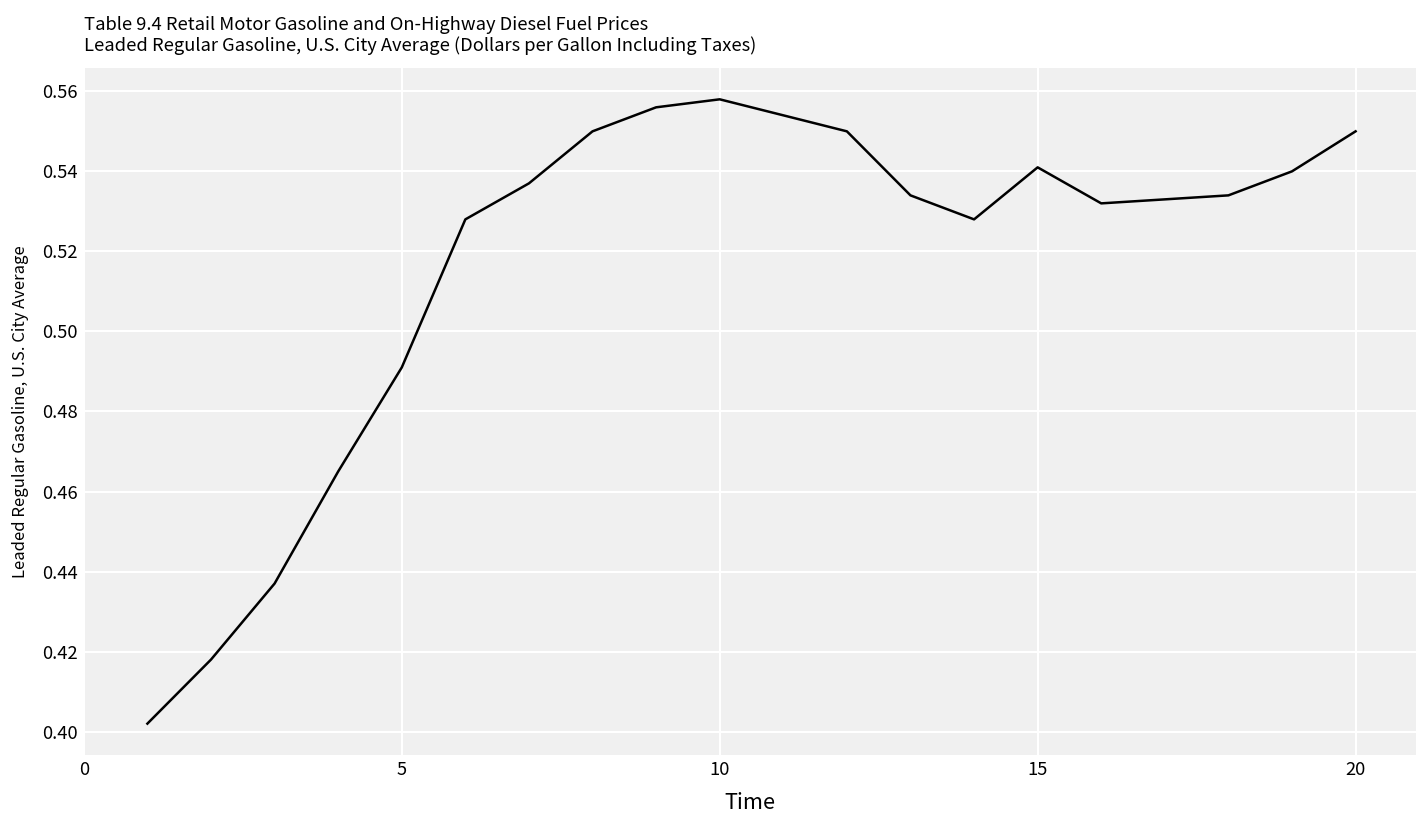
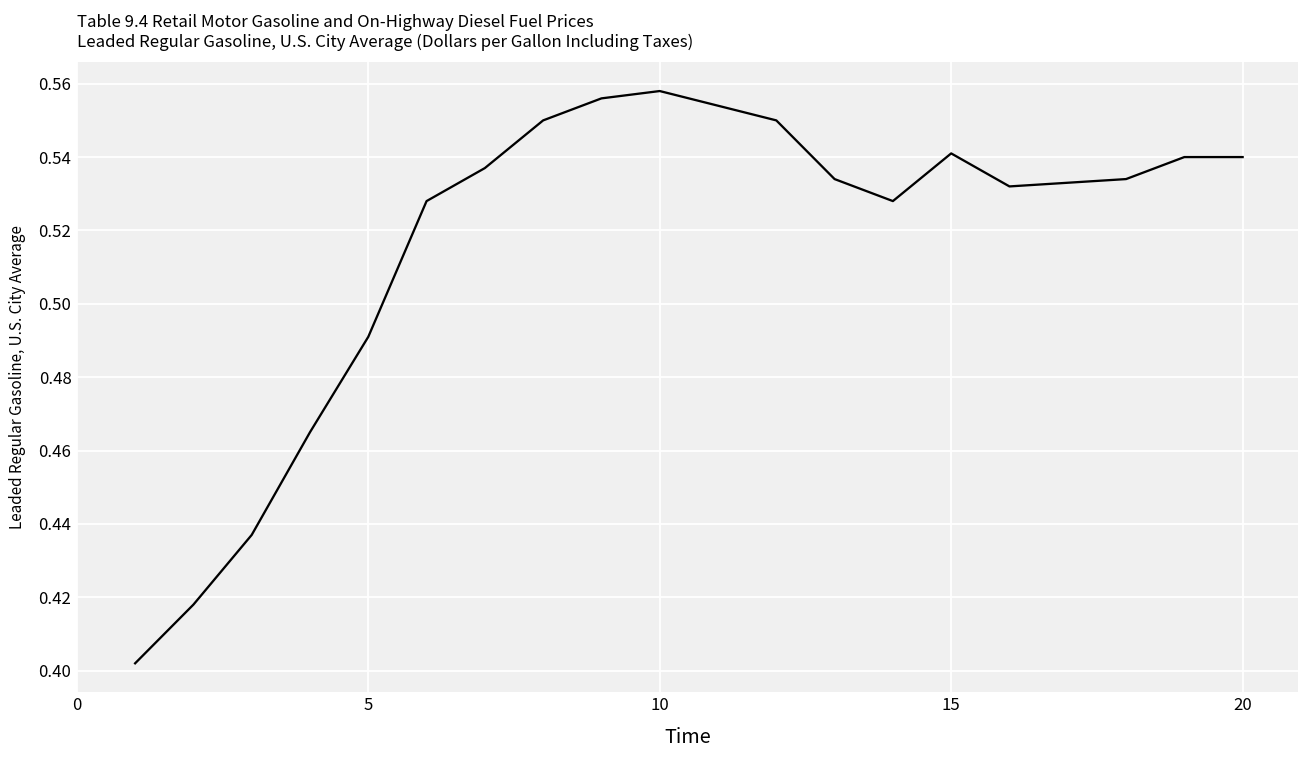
  {
    "5": 0.491,
    "10": 0.558,
    "15": 0.541,
-   "20": 0.55
+   "20": 0.54
  }
